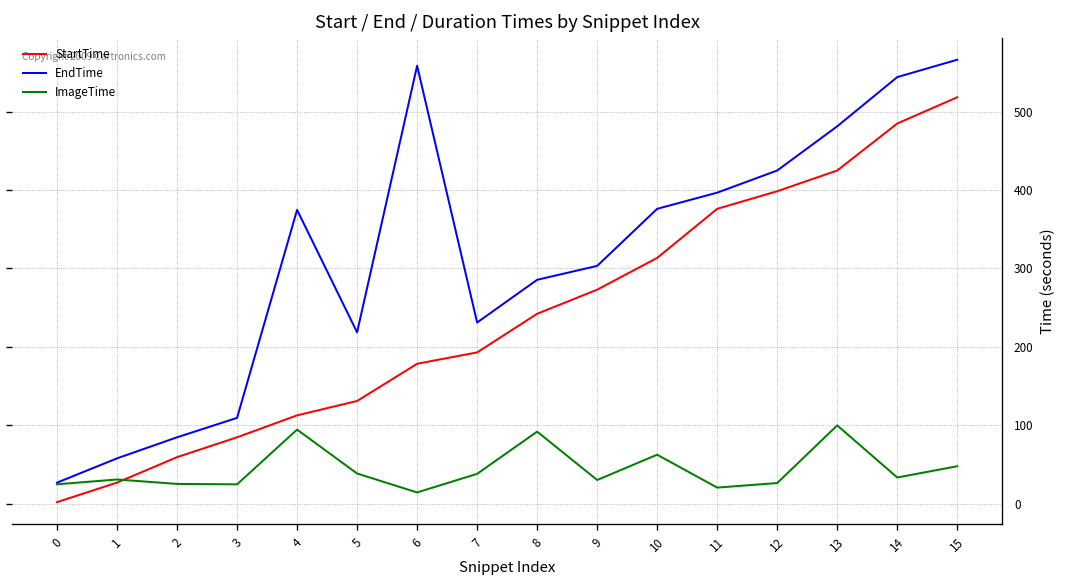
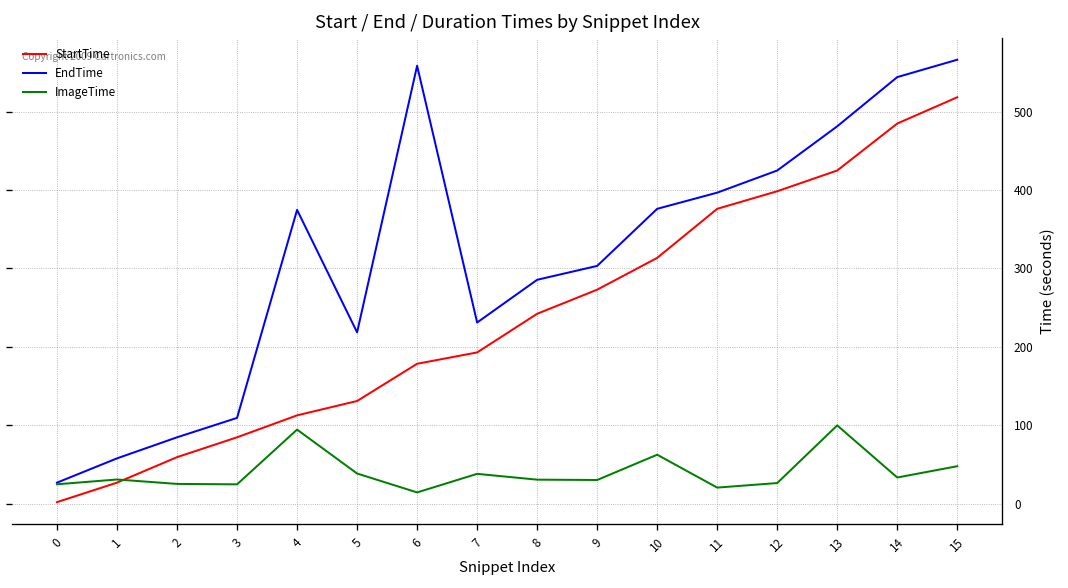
  {
    "StartTime": {
      "0": 0,
      "1": 30,
      "2": 60,
      "3": 80,
      "4": 110,
      "5": 130,
      "6": 180,
      "7": 190,
      "8": 240,
      "9": 270,
      "10": 310,
      "11": 380,
      "12": 400,
      "13": 420,
      "14": 480,
      "15": 520
    },
    "EndTime": {
      "1": 60,
      "2": 80,
      "3": 110,
      "4": 370,
      "5": 220,
      "6": 560,
      "7": 230,
      "8": 290,
      "9": 300,
      "10": 380,
      "11": 400,
      "12": 420,
      "13": 480,
      "14": 540,
      "15": 570
    },
    "ImageTime": {
      "1": 30,
      "2": 30,
      "3": 20,
      "4": 90,
      "5": 40,
      "6": 10,
      "7": 40,
-     "8": 90,
+     "8": 30,
      "9": 30,
      "10": 60,
      "11": 20,
      "12": 30,
      "13": 100,
      "14": 30,
      "15": 50
    }
  }
